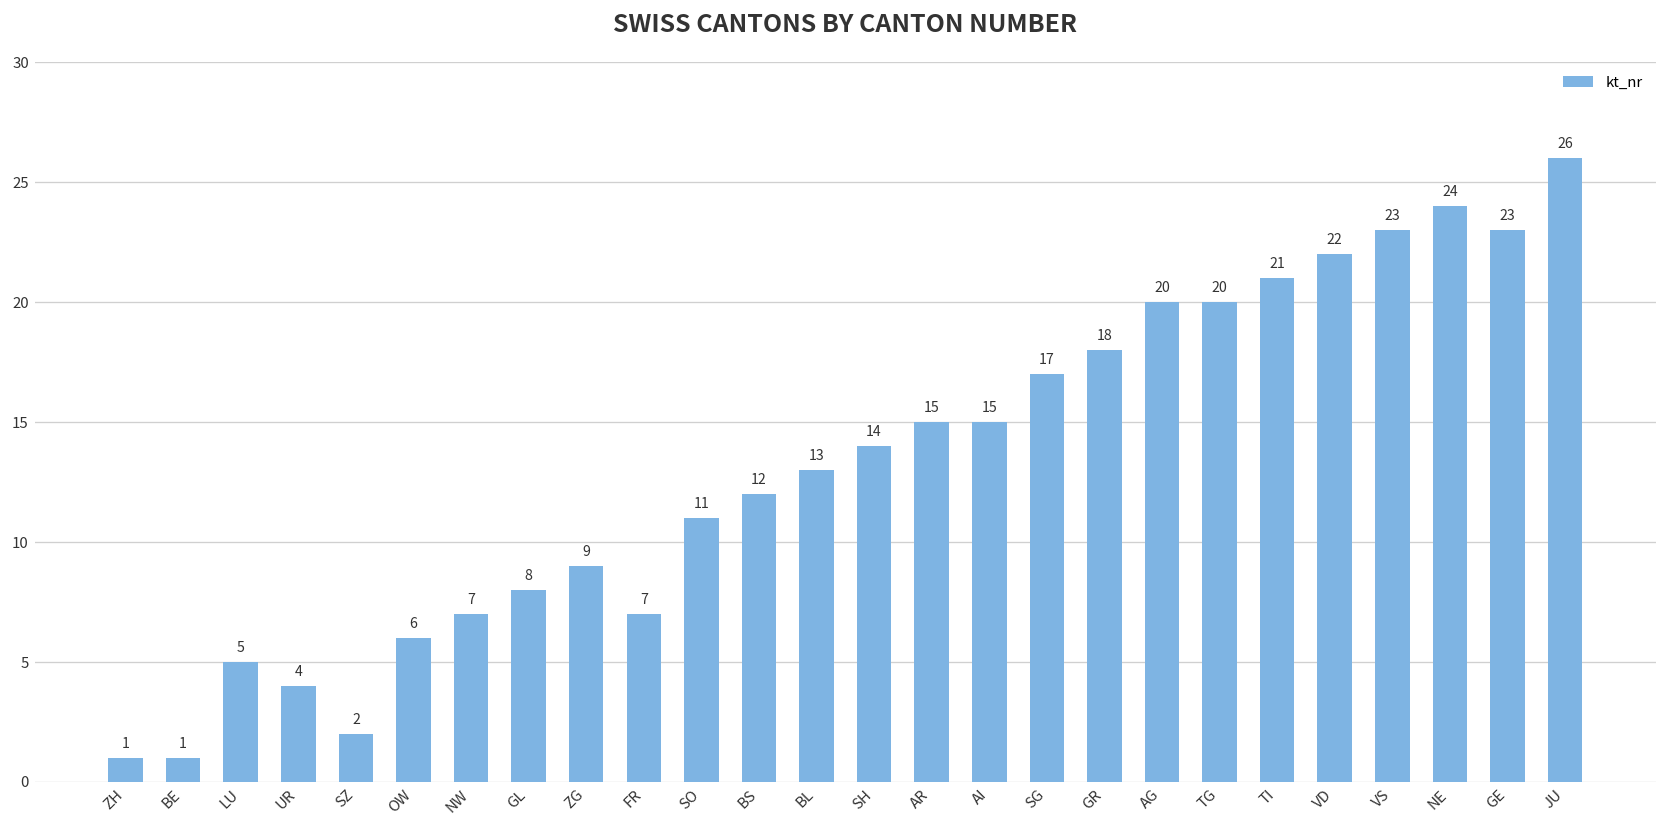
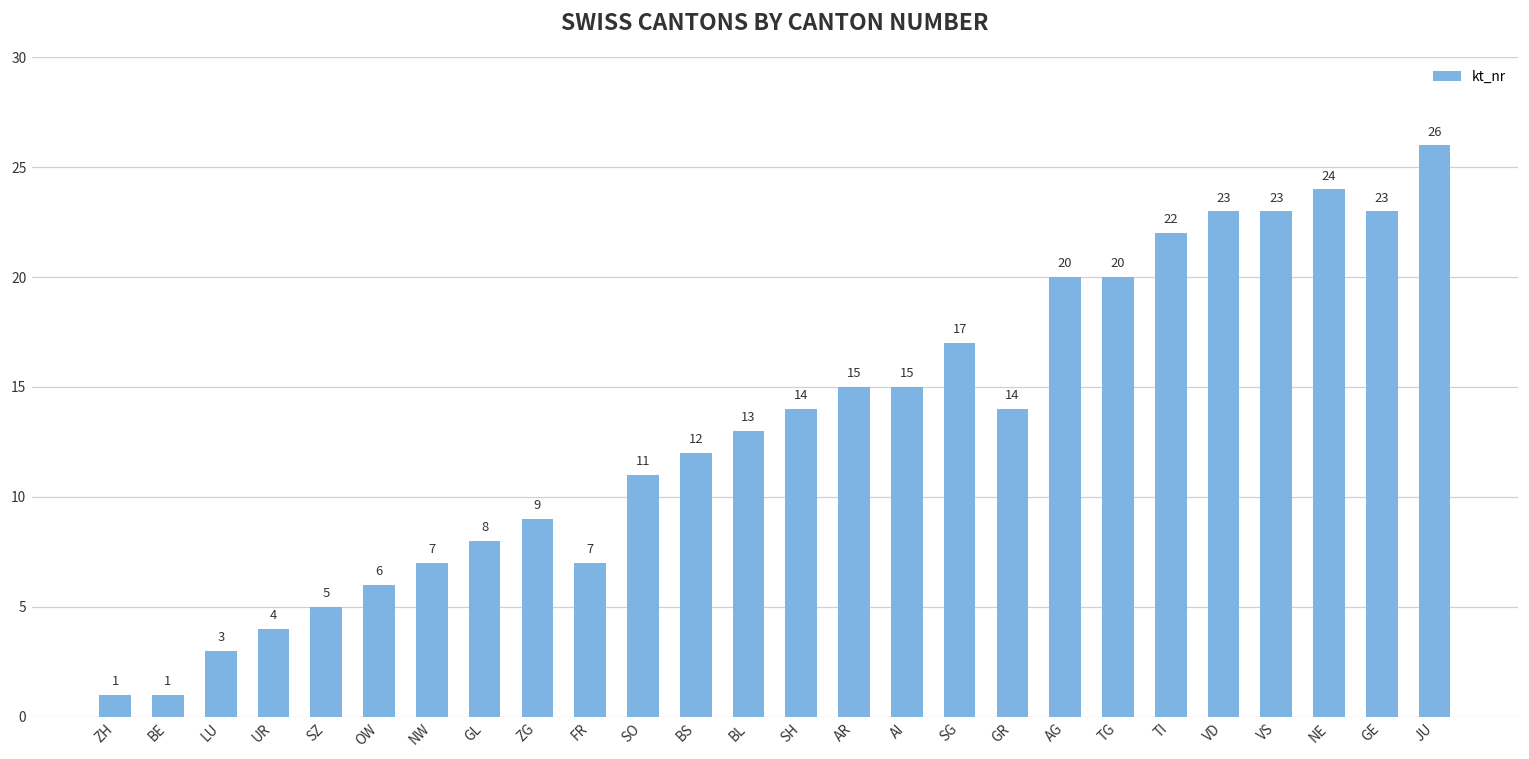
  {
    "ZH": 1,
    "BE": 1,
-   "LU": 5,
+   "LU": 3,
    "UR": 4,
-   "SZ": 2,
+   "SZ": 5,
    "OW": 6,
    "NW": 7,
    "GL": 8,
    "ZG": 9,
    "FR": 7,
    "SO": 11,
    "BS": 12,
    "BL": 13,
    "SH": 14,
    "AR": 15,
    "AI": 15,
    "SG": 17,
-   "GR": 18,
+   "GR": 14,
    "AG": 20,
    "TG": 20,
-   "TI": 21,
-   "VD": 22,
+   "TI": 22,
+   "VD": 23,
    "VS": 23,
    "NE": 24,
    "GE": 23,
    "JU": 26
  }
